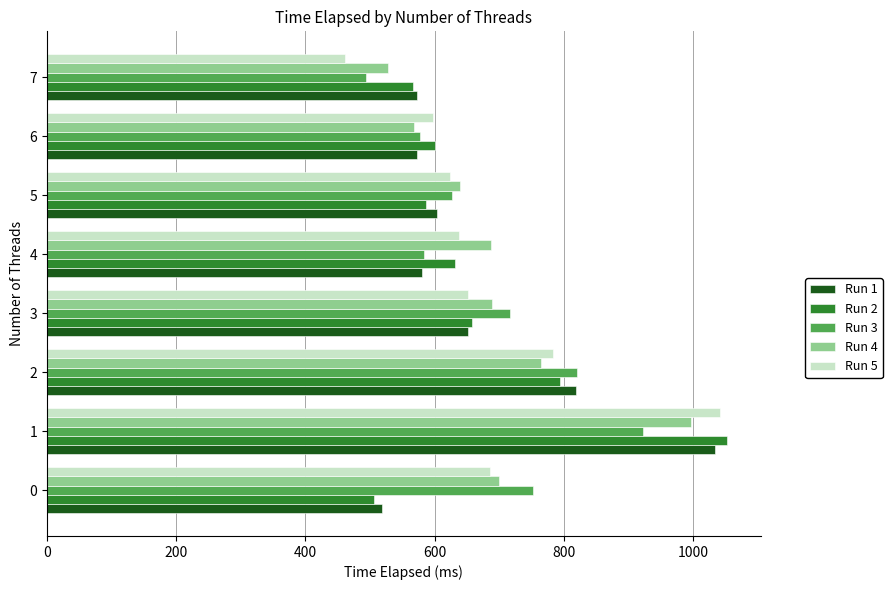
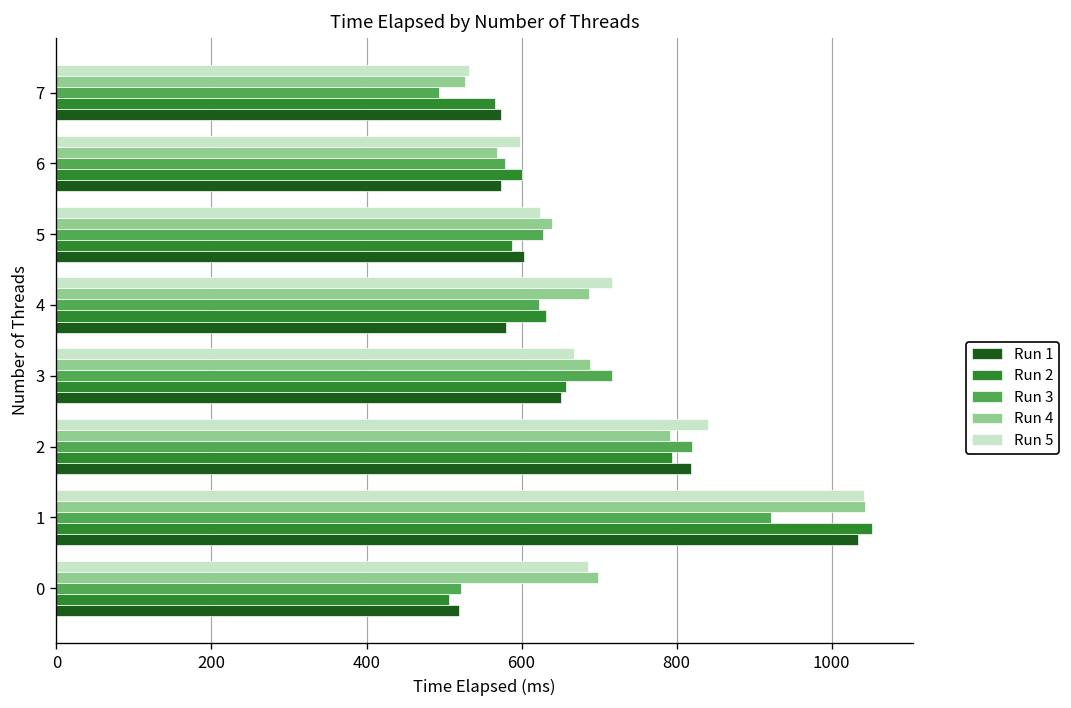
  {
    "Run 3": {
      "7": 490,
      "6": 580,
      "5": 630,
-     "4": 580,
+     "4": 620,
      "3": 720,
      "2": 820,
      "1": 920,
-     "0": 750
+     "0": 520
    },
    "Run 4": {
      "7": 530,
      "6": 570,
      "5": 640,
      "4": 690,
      "3": 690,
-     "2": 760,
-     "1": 1000,
+     "2": 790,
+     "1": 1040,
      "0": 700
    },
    "Run 5": {
-     "7": 460,
+     "7": 530,
      "6": 600,
      "5": 620,
-     "4": 640,
-     "3": 650,
-     "2": 780,
+     "4": 720,
+     "3": 670,
+     "2": 840,
      "1": 1040,
      "0": 690
    }
  }
